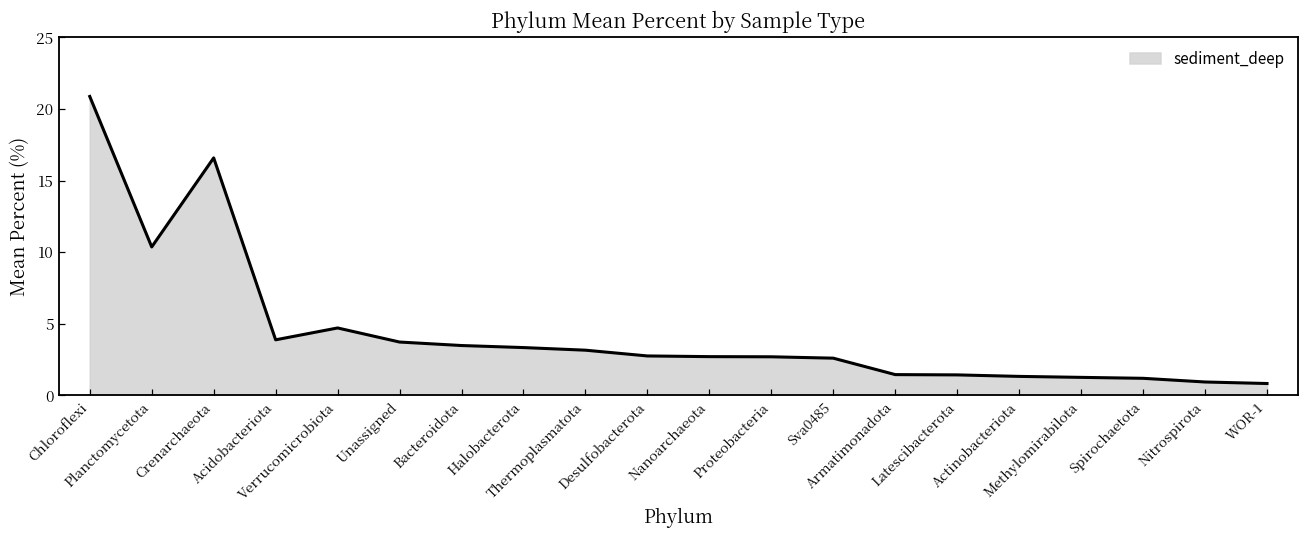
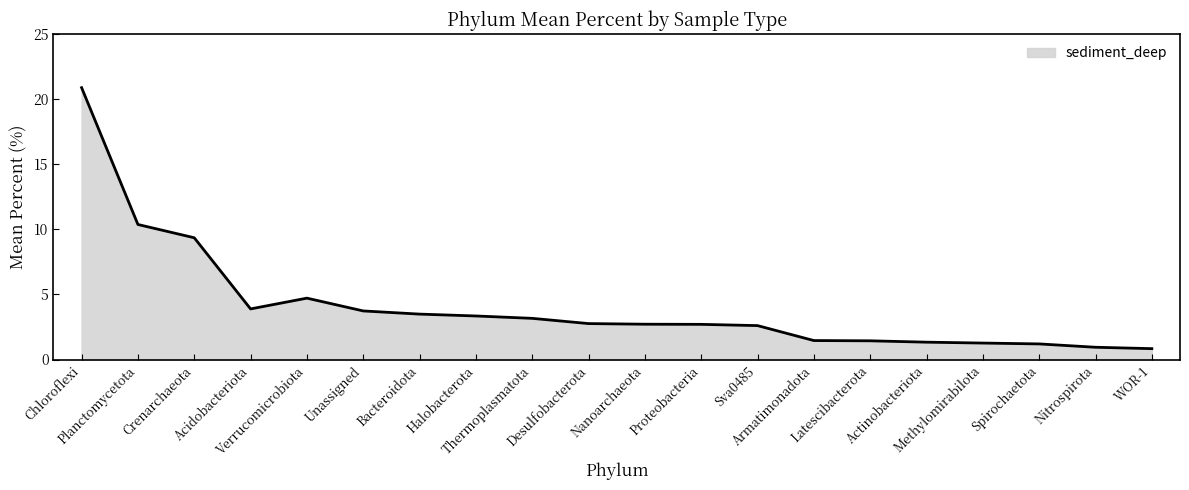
  {
    "Chloroflexi": 20.9,
    "Planctomycetota": 10.4,
-   "Crenarchaeota": 16.6,
+   "Crenarchaeota": 9.3,
    "Acidobacteriota": 3.9,
    "Verrucomicrobiota": 4.7,
    "Unassigned": 3.7,
    "Bacteroidota": 3.5,
    "Halobacterota": 3.3,
    "Thermoplasmatota": 3.2,
    "Desulfobacterota": 2.8,
    "Nanoarchaeota": 2.7,
    "Proteobacteria": 2.7,
    "Sva0485": 2.6,
    "Armatimonadota": 1.5,
    "Latescibacterota": 1.4,
    "Actinobacteriota": 1.3,
    "Methylomirabilota": 1.3,
    "Spirochaetota": 1.2,
    "Nitrospirota": 0.9,
    "WOR-1": 0.8
  }
